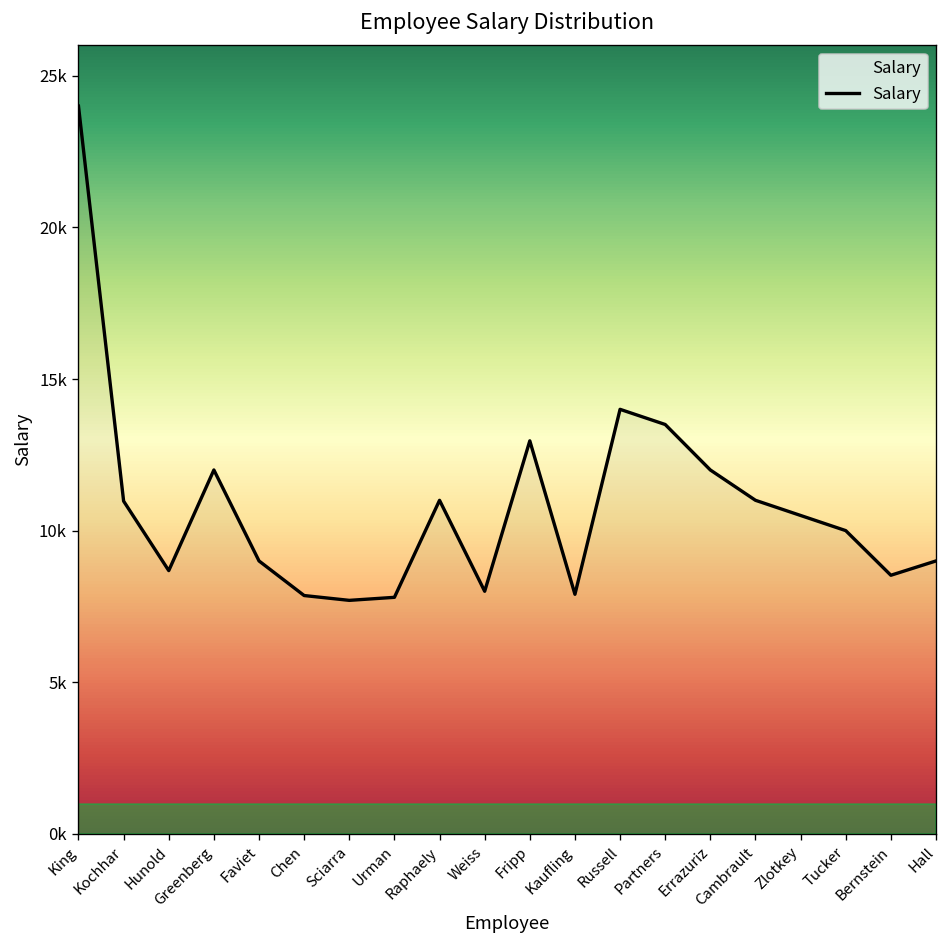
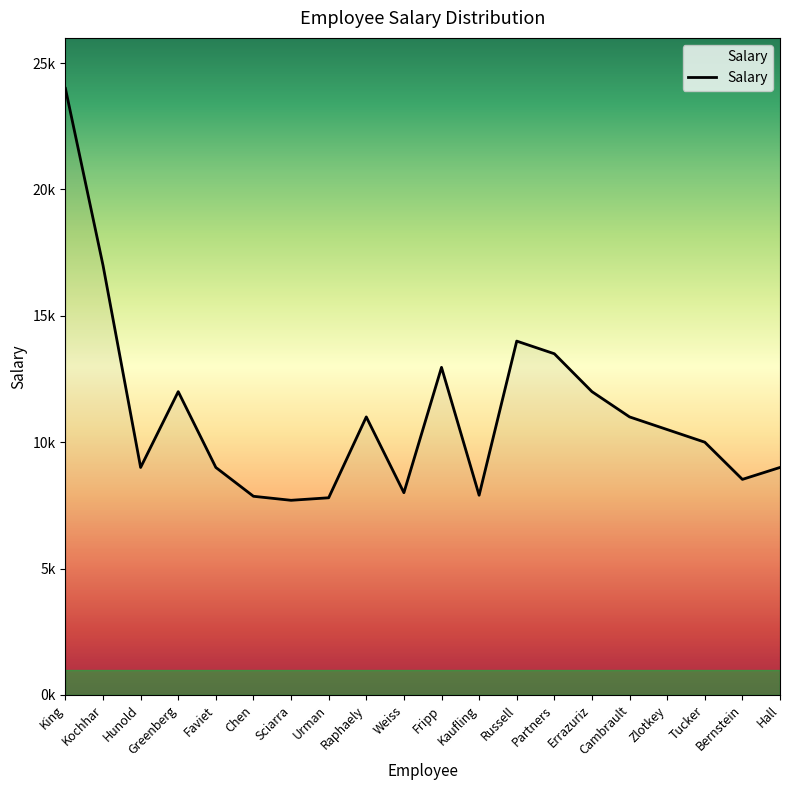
  {
    "King": 24000,
-   "Kochhar": 11000,
-   "Hunold": 8700,
+   "Kochhar": 17000,
+   "Hunold": 9000,
    "Greenberg": 12000,
    "Faviet": 9000,
    "Chen": 7900,
    "Sciarra": 7700,
    "Urman": 7800,
    "Raphaely": 11000,
    "Weiss": 8000,
    "Fripp": 13000,
    "Kaufling": 7900,
    "Russell": 14000,
    "Partners": 13500,
    "Errazuriz": 12000,
    "Cambrault": 11000,
    "Zlotkey": 10500,
    "Tucker": 10000,
    "Bernstein": 8500,
    "Hall": 9000
  }
